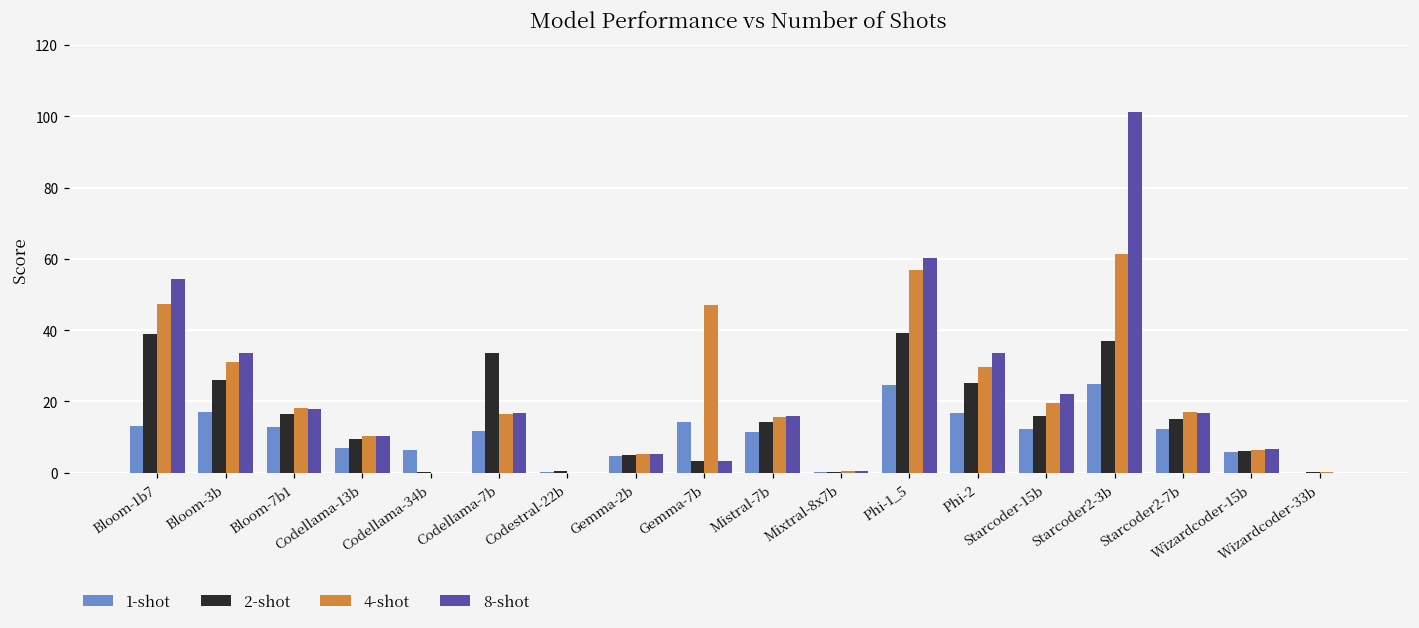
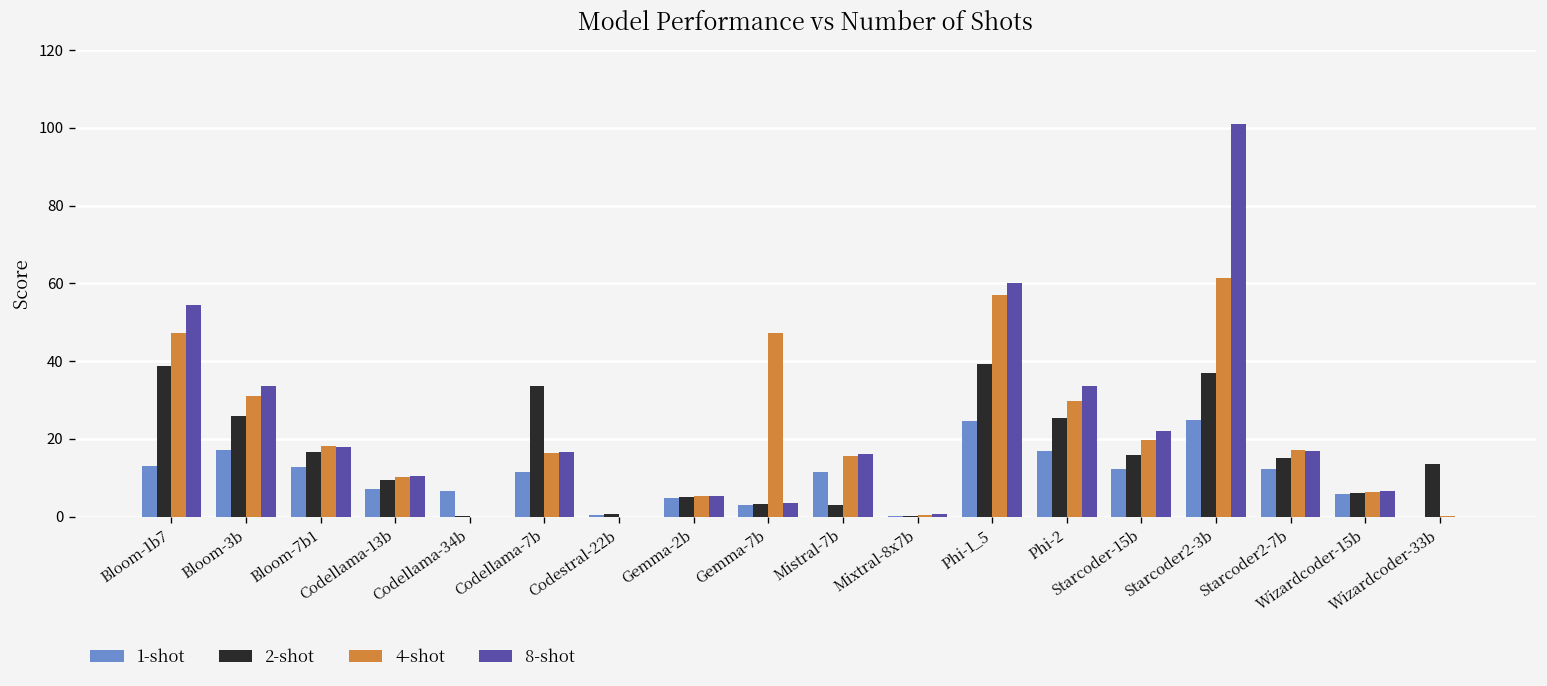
  {
    "1-shot": {
      "Bloom-1b7": 13,
      "Bloom-3b": 17,
      "Bloom-7b1": 13,
      "Codellama-13b": 7,
      "Codellama-34b": 7,
      "Codellama-7b": 12,
      "Gemma-2b": 5,
-     "Gemma-7b": 14,
+     "Gemma-7b": 3,
      "Mistral-7b": 12,
      "Phi-1_5": 25,
      "Phi-2": 17,
      "Starcoder-15b": 12,
      "Starcoder2-3b": 25,
      "Starcoder2-7b": 12,
      "Wizardcoder-15b": 6,
      "Wizardcoder-33b": 0
    },
    "2-shot": {
      "Bloom-1b7": 39,
      "Bloom-3b": 26,
      "Bloom-7b1": 17,
      "Codellama-13b": 9,
      "Codellama-7b": 34,
      "Gemma-2b": 5,
      "Gemma-7b": 3,
-     "Mistral-7b": 14,
+     "Mistral-7b": 3,
      "Phi-1_5": 39,
      "Phi-2": 25,
      "Starcoder-15b": 16,
      "Starcoder2-3b": 37,
      "Starcoder2-7b": 15,
      "Wizardcoder-15b": 6,
-     "Wizardcoder-33b": 0
+     "Wizardcoder-33b": 14
    },
    "4-shot": {
      "Bloom-1b7": 47,
      "Bloom-3b": 31,
      "Bloom-7b1": 18,
      "Codellama-13b": 10,
      "Codellama-34b": 0,
      "Codellama-7b": 16,
      "Codestral-22b": 0,
      "Gemma-2b": 5,
      "Gemma-7b": 47,
      "Mistral-7b": 16,
      "Phi-1_5": 57,
      "Phi-2": 30,
      "Starcoder-15b": 20,
      "Starcoder2-3b": 62,
      "Starcoder2-7b": 17,
      "Wizardcoder-15b": 6
    },
    "8-shot": {
      "Bloom-1b7": 54,
      "Bloom-3b": 34,
      "Bloom-7b1": 18,
      "Codellama-13b": 10,
      "Codellama-34b": 0,
      "Codellama-7b": 17,
      "Codestral-22b": 0,
      "Gemma-2b": 5,
      "Gemma-7b": 3,
      "Mistral-7b": 16,
      "Phi-1_5": 60,
      "Phi-2": 34,
      "Starcoder-15b": 22,
      "Starcoder2-3b": 101,
      "Starcoder2-7b": 17,
      "Wizardcoder-15b": 7,
      "Wizardcoder-33b": 0
    }
  }
